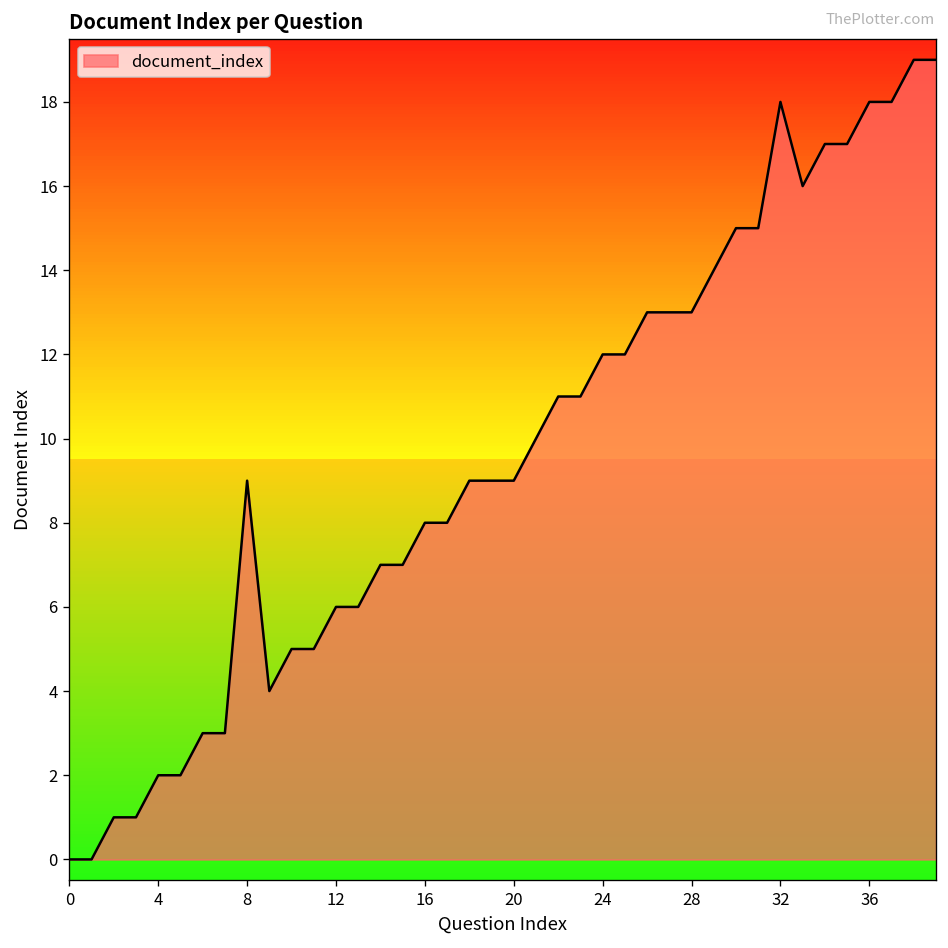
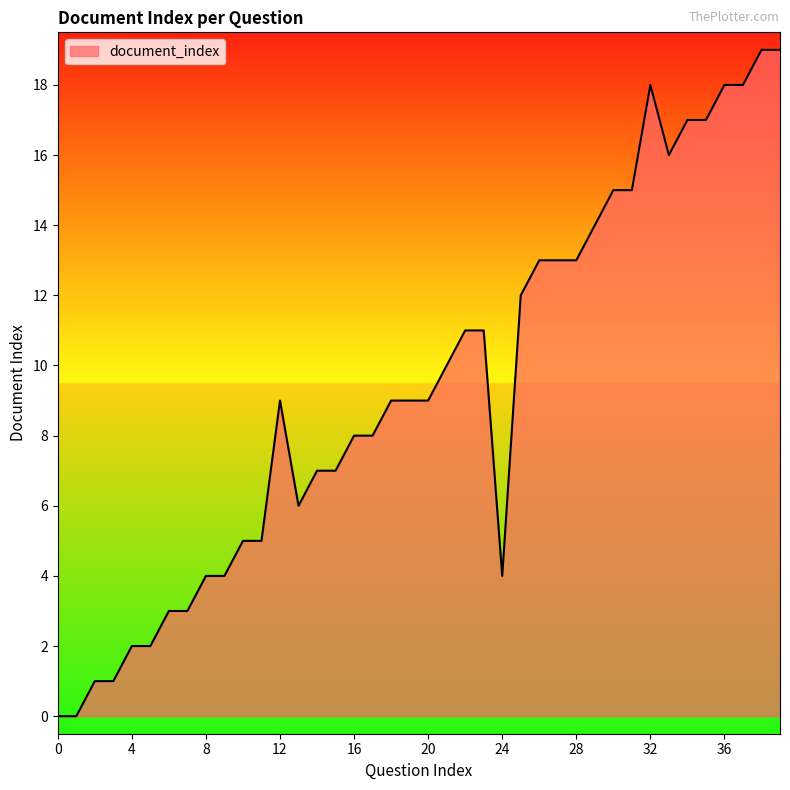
  {
    "0": 0,
    "4": 2,
-   "8": 9,
-   "12": 6,
+   "8": 4,
+   "12": 9,
    "16": 8,
    "20": 9,
-   "24": 12,
+   "24": 4,
    "28": 13,
    "32": 18,
    "36": 18
  }
